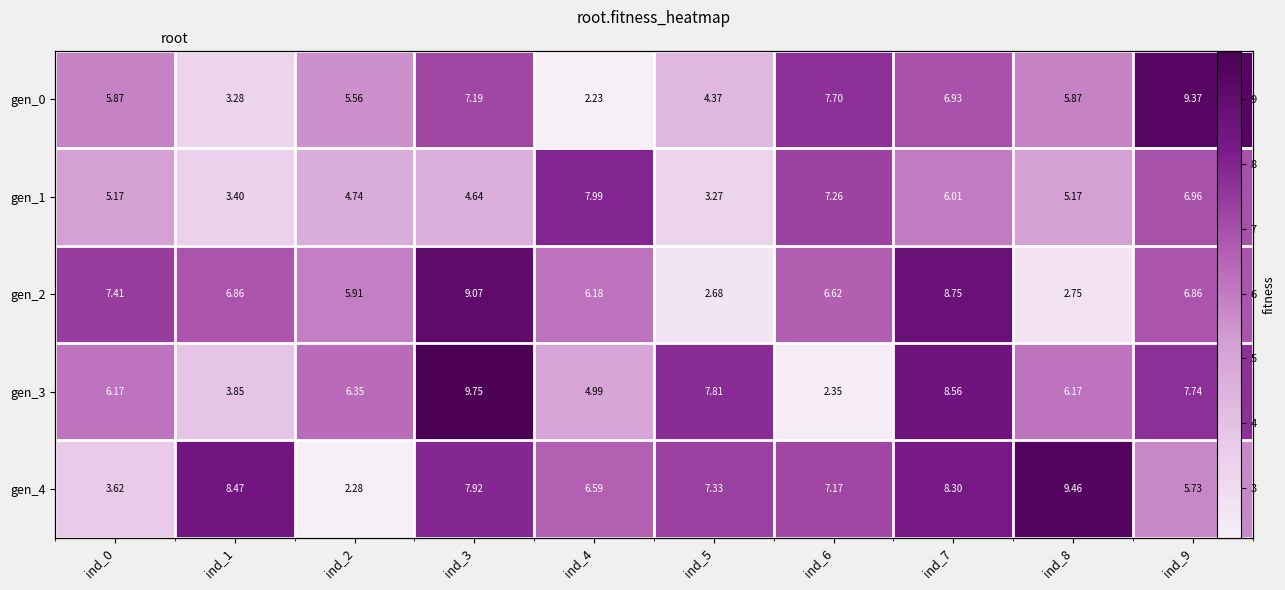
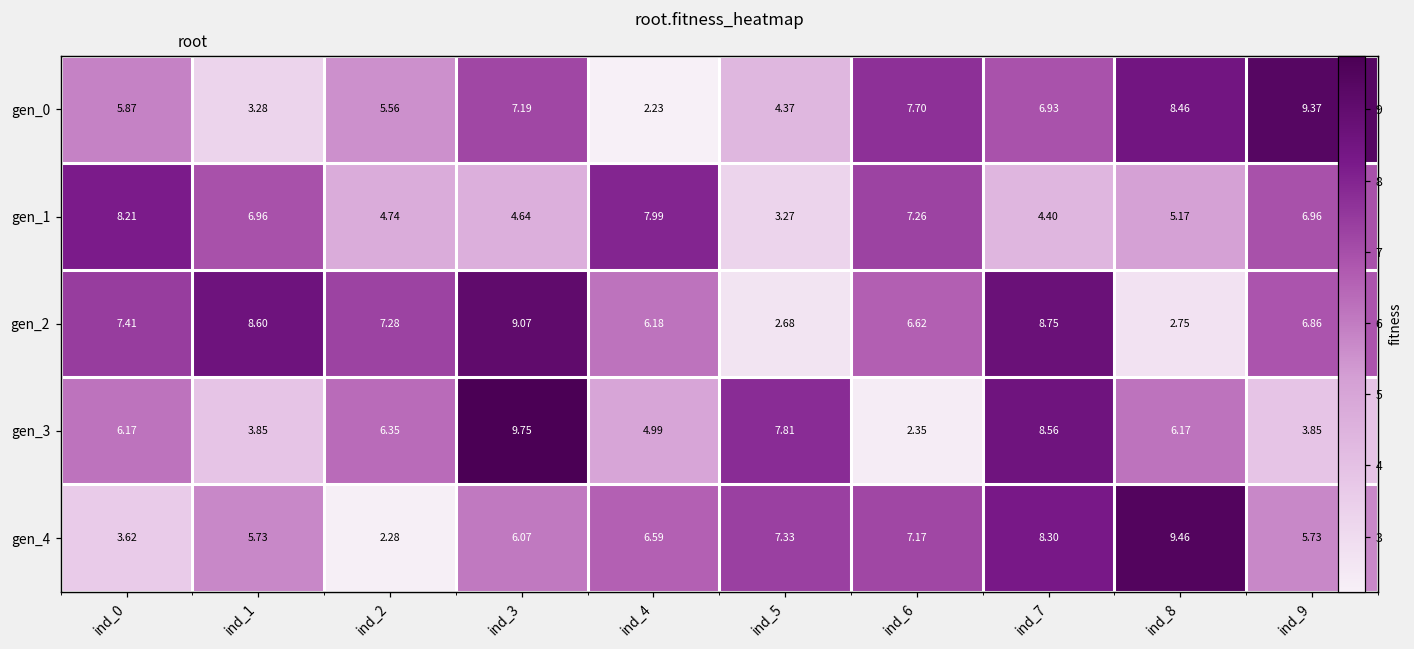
  {
    "gen_0": {
      "ind_0": 5.87,
      "ind_1": 3.28,
      "ind_2": 5.56,
      "ind_3": 7.19,
      "ind_4": 2.23,
      "ind_5": 4.37,
      "ind_6": 7.70,
      "ind_7": 6.93,
-     "ind_8": 5.87,
+     "ind_8": 8.46,
      "ind_9": 9.37
    },
    "gen_1": {
-     "ind_0": 5.17,
-     "ind_1": 3.40,
+     "ind_0": 8.21,
+     "ind_1": 6.96,
      "ind_2": 4.74,
      "ind_3": 4.64,
      "ind_4": 7.99,
      "ind_5": 3.27,
      "ind_6": 7.26,
-     "ind_7": 6.01,
+     "ind_7": 4.40,
      "ind_8": 5.17,
      "ind_9": 6.96
    },
    "gen_2": {
      "ind_0": 7.41,
-     "ind_1": 6.86,
-     "ind_2": 5.91,
+     "ind_1": 8.60,
+     "ind_2": 7.28,
      "ind_3": 9.07,
      "ind_4": 6.18,
      "ind_5": 2.68,
      "ind_6": 6.62,
      "ind_7": 8.75,
      "ind_8": 2.75,
      "ind_9": 6.86
    },
    "gen_3": {
      "ind_0": 6.17,
      "ind_1": 3.85,
      "ind_2": 6.35,
      "ind_3": 9.75,
      "ind_4": 4.99,
      "ind_5": 7.81,
      "ind_6": 2.35,
      "ind_7": 8.56,
      "ind_8": 6.17,
-     "ind_9": 7.74
+     "ind_9": 3.85
    },
    "gen_4": {
      "ind_0": 3.62,
-     "ind_1": 8.47,
+     "ind_1": 5.73,
      "ind_2": 2.28,
-     "ind_3": 7.92,
+     "ind_3": 6.07,
      "ind_4": 6.59,
      "ind_5": 7.33,
      "ind_6": 7.17,
      "ind_7": 8.30,
      "ind_8": 9.46,
      "ind_9": 5.73
    }
  }
